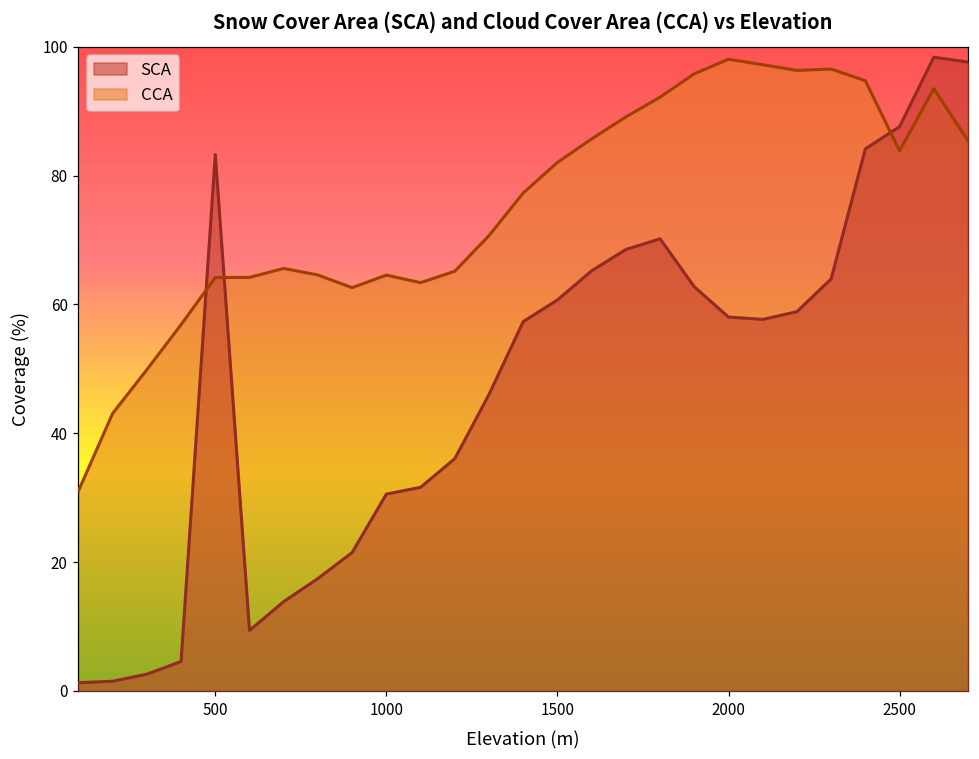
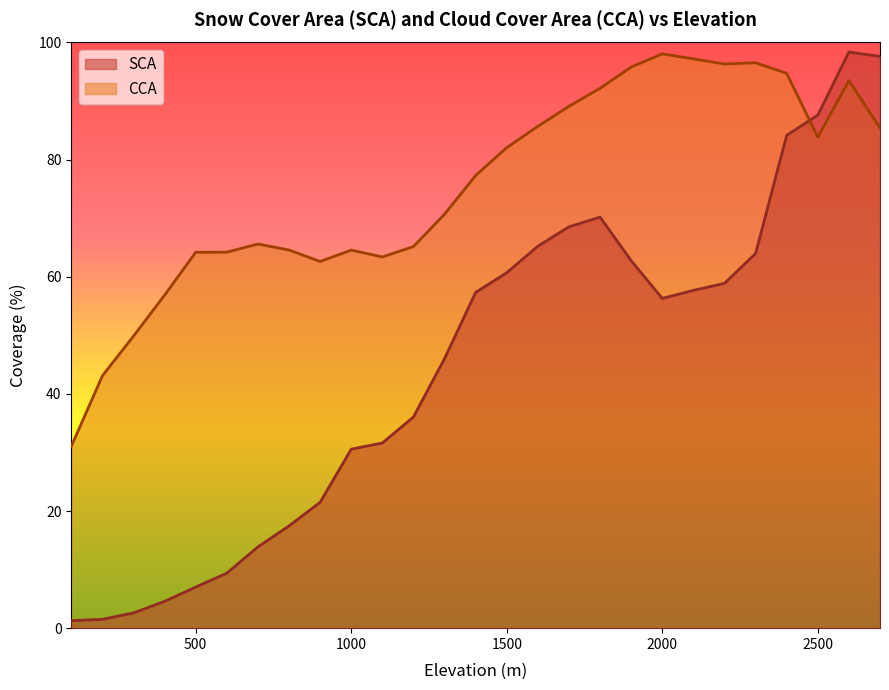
  {
    "SCA": {
-     "500": 83,
+     "500": 7,
      "1000": 31,
      "1500": 61,
-     "2000": 58,
+     "2000": 56,
      "2500": 88
    },
    "CCA": {
      "500": 64,
      "1000": 65,
      "1500": 82,
      "2000": 98,
      "2500": 84
    }
  }
